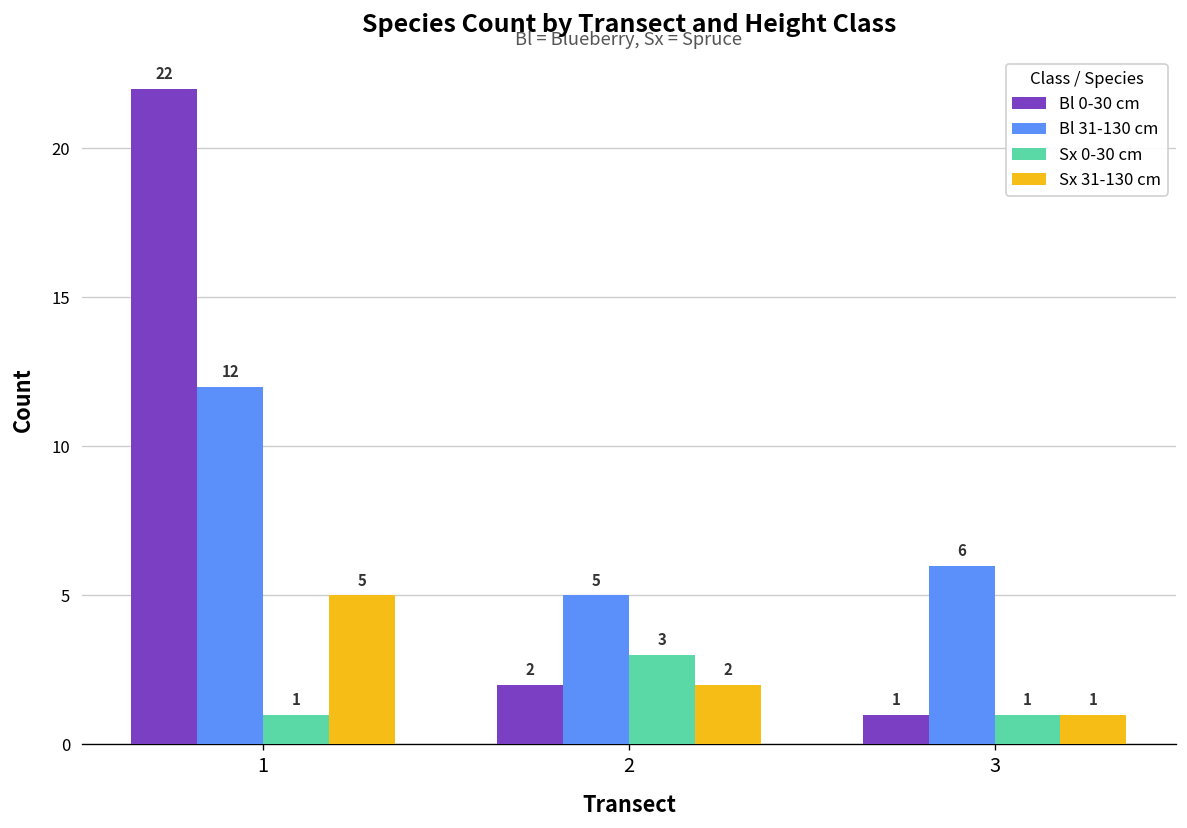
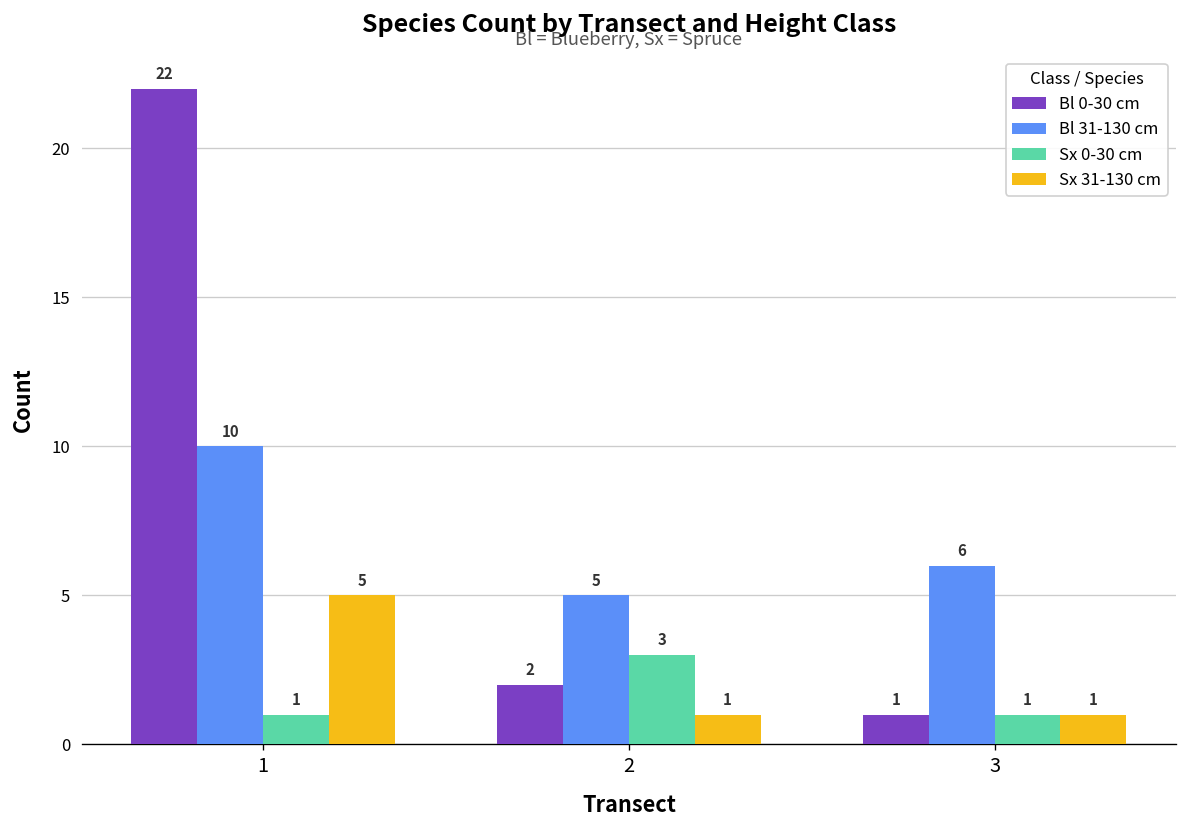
  {
    "Bl 0-30 cm": {
      "1": 22,
      "2": 2,
      "3": 1
    },
    "Bl 31-130 cm": {
-     "1": 12,
+     "1": 10,
      "2": 5,
      "3": 6
    },
    "Sx 0-30 cm": {
      "1": 1,
      "2": 3,
      "3": 1
    },
    "Sx 31-130 cm": {
      "1": 5,
-     "2": 2,
+     "2": 1,
      "3": 1
    }
  }
